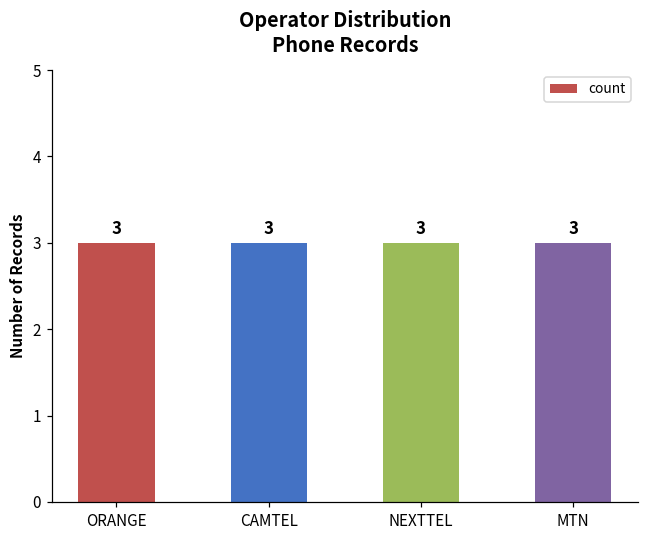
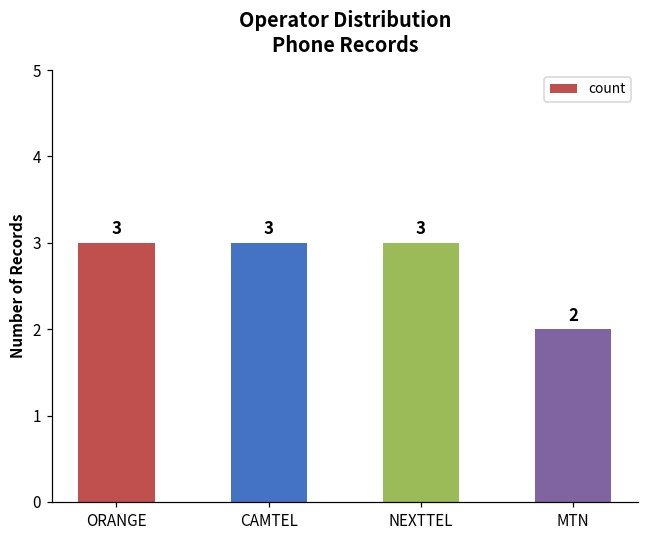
  {
    "ORANGE": 3,
    "CAMTEL": 3,
    "NEXTTEL": 3,
-   "MTN": 3
+   "MTN": 2
  }
